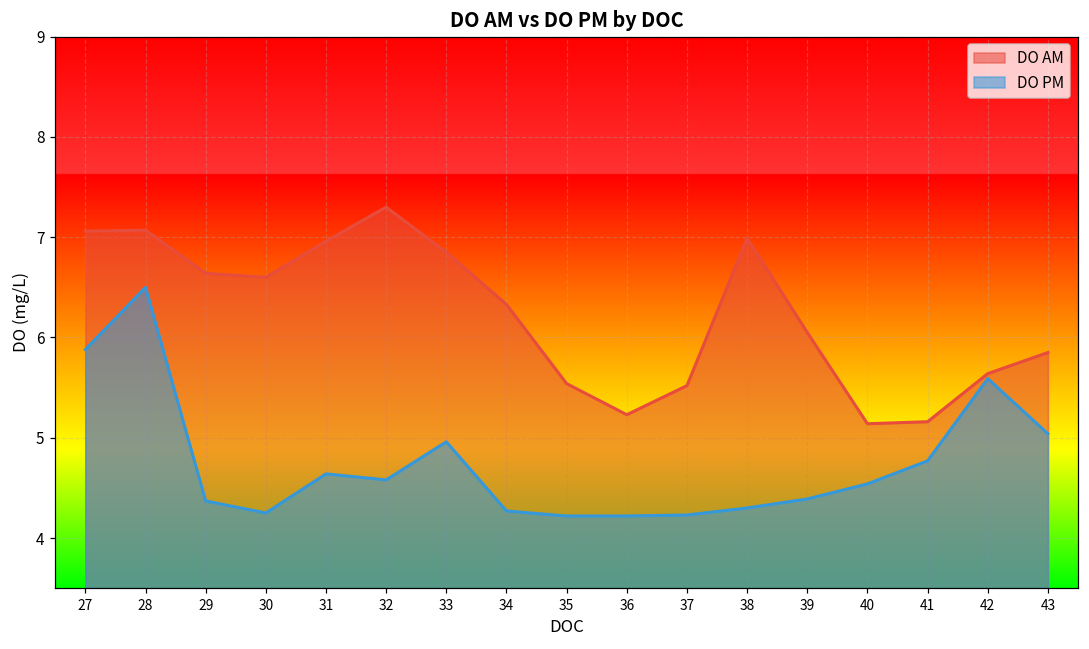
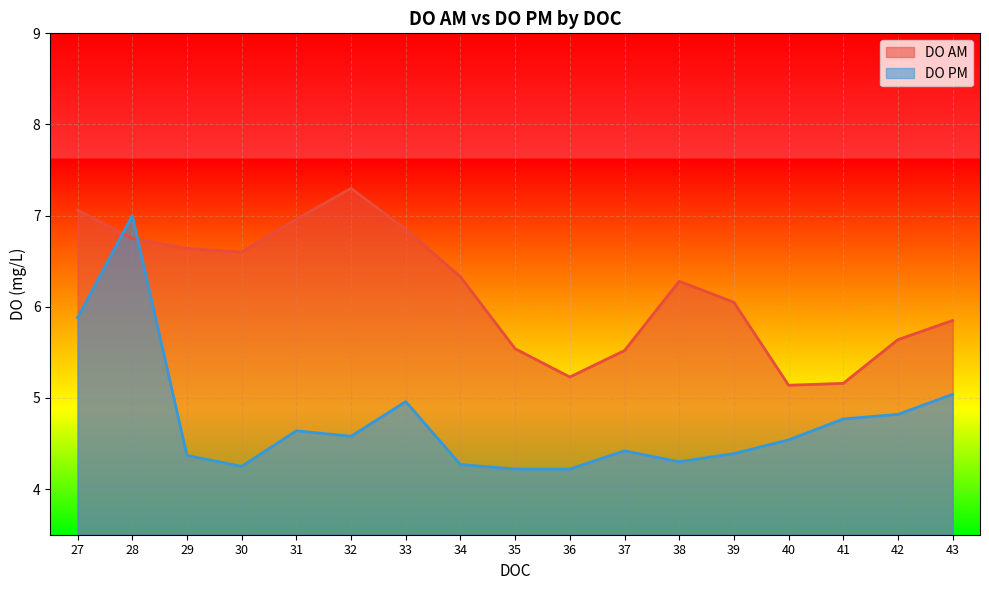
  {
    "DO AM": {
      "27": 7.1,
-     "28": 7.1,
+     "28": 6.8,
      "29": 6.6,
      "30": 6.6,
      "31": 7.0,
      "32": 7.3,
      "33": 6.9,
      "34": 6.3,
      "35": 5.5,
      "36": 5.2,
      "37": 5.5,
-     "38": 7.0,
+     "38": 6.3,
      "39": 6.1,
      "40": 5.1,
      "41": 5.2,
      "42": 5.6,
      "43": 5.9
    },
    "DO PM": {
      "27": 5.9,
-     "28": 6.5,
+     "28": 7.0,
      "29": 4.4,
      "30": 4.3,
      "31": 4.6,
      "32": 4.6,
      "33": 5.0,
      "34": 4.3,
      "35": 4.2,
      "36": 4.2,
-     "37": 4.2,
+     "37": 4.4,
      "38": 4.3,
      "39": 4.4,
      "40": 4.5,
      "41": 4.8,
-     "42": 5.6,
+     "42": 4.8,
      "43": 5.0
    }
  }
